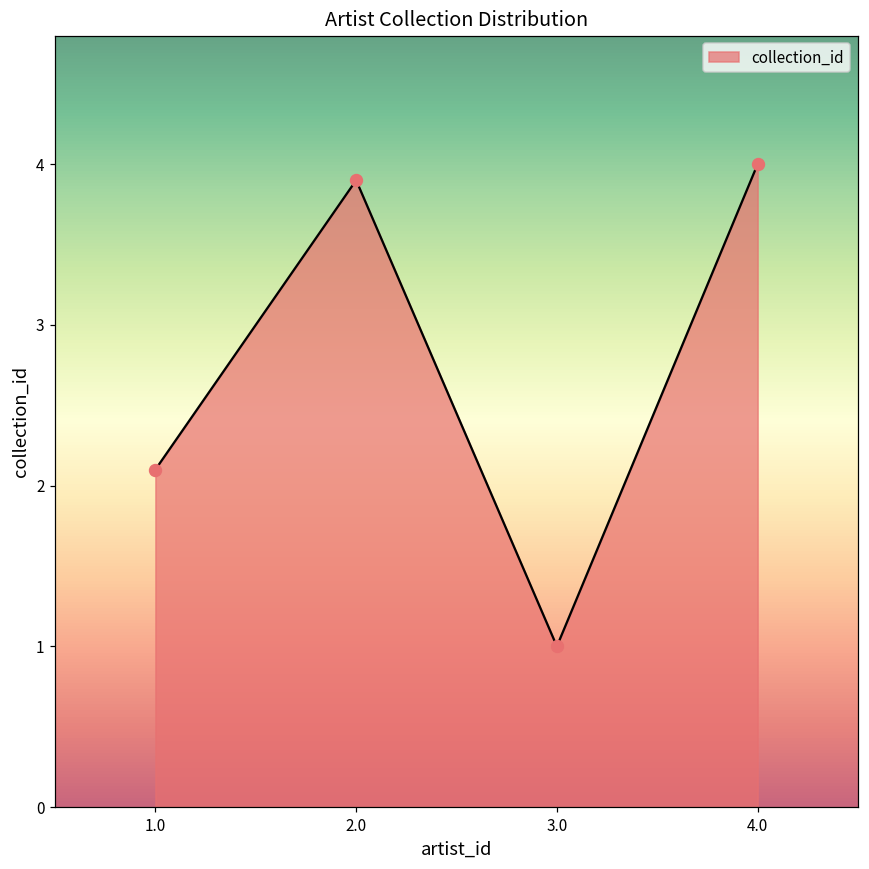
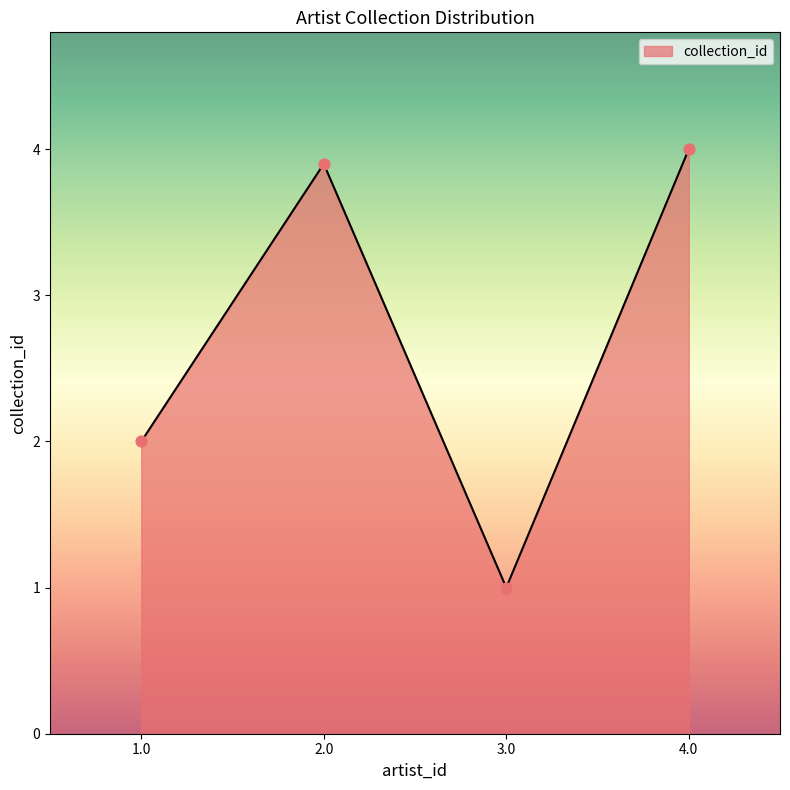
  {
-   "1.0": 2.1,
+   "1.0": 2.0,
    "2.0": 3.9,
    "3.0": 1.0,
    "4.0": 4.0
  }
